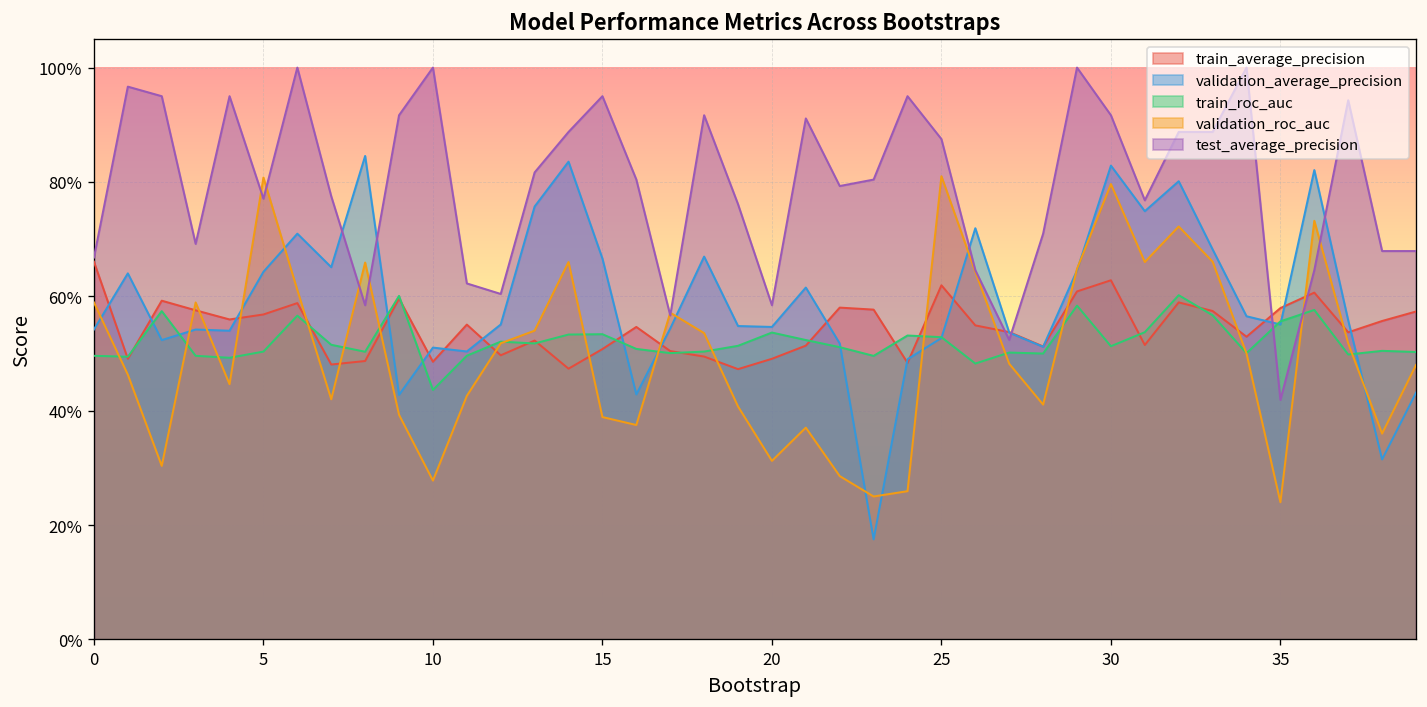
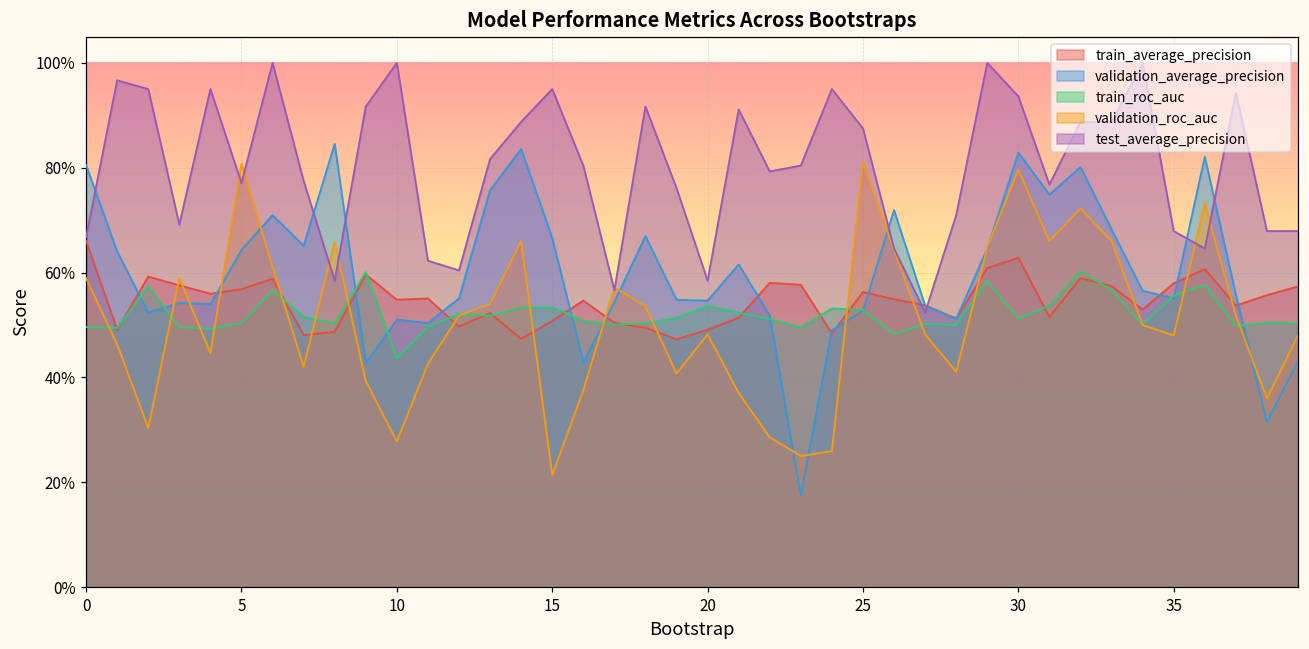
  {
    "train_average_precision": {
      "0": "66%",
      "5": "57%",
-     "10": "49%",
+     "10": "55%",
      "15": "51%",
      "20": "49%",
-     "25": "62%",
+     "25": "56%",
      "30": "63%",
      "35": "58%"
    },
    "validation_average_precision": {
-     "0": "54%",
+     "0": "81%",
      "5": "64%",
      "10": "51%",
      "15": "67%",
      "20": "55%",
      "30": "83%",
      "35": "55%"
    },
    "train_roc_auc": {
      "0": "50%",
      "5": "50%",
      "10": "44%",
      "15": "53%",
      "20": "54%",
      "30": "51%",
      "35": "56%"
    },
    "validation_roc_auc": {
      "0": "59%",
      "5": "81%",
      "10": "28%",
-     "15": "39%",
-     "20": "31%",
+     "15": "21%",
+     "20": "48%",
      "25": "81%",
      "30": "80%",
-     "35": "24%"
+     "35": "48%"
    },
    "test_average_precision": {
      "0": "67%",
      "5": "77%",
      "10": "100%",
      "15": "95%",
      "20": "58%",
      "25": "88%",
-     "30": "92%",
-     "35": "42%"
+     "30": "94%",
+     "35": "68%"
    }
  }
